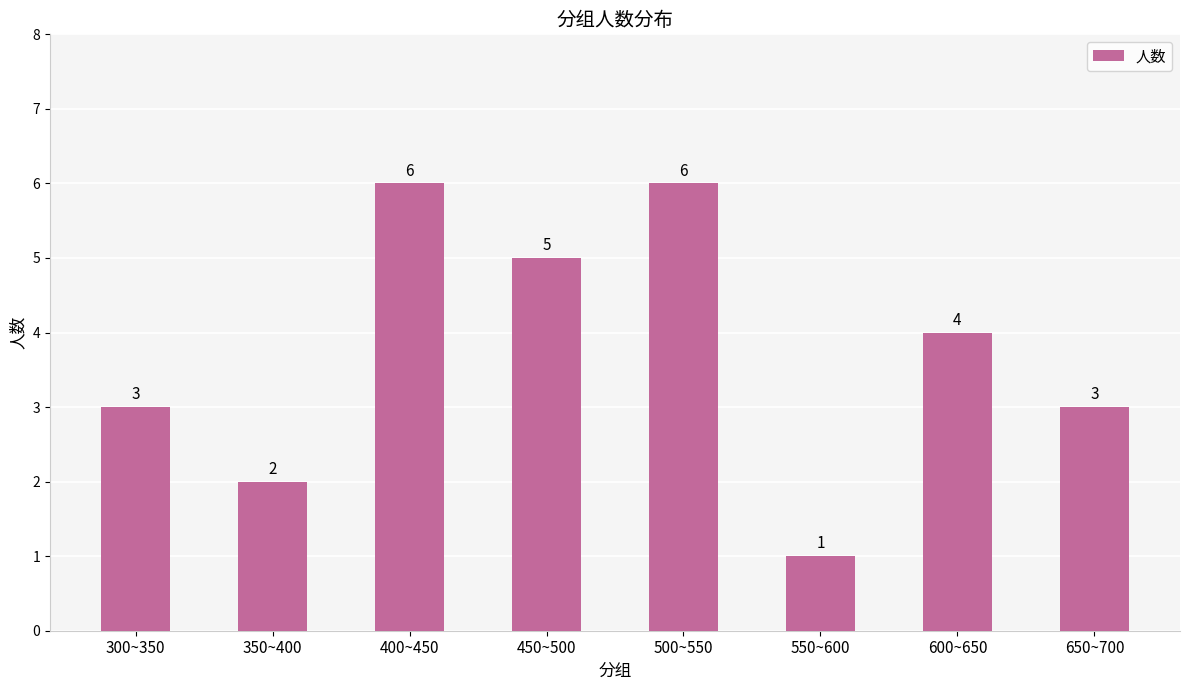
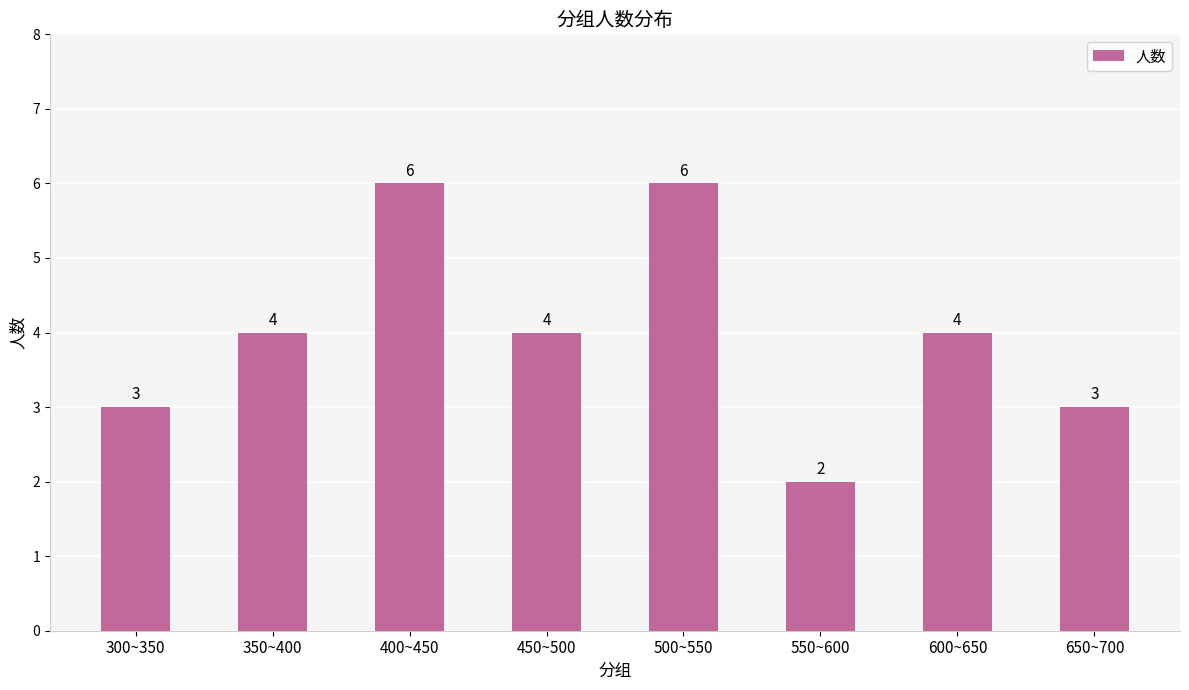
  {
    "300~350": 3,
-   "350~400": 2,
+   "350~400": 4,
    "400~450": 6,
-   "450~500": 5,
+   "450~500": 4,
    "500~550": 6,
-   "550~600": 1,
+   "550~600": 2,
    "600~650": 4,
    "650~700": 3
  }
